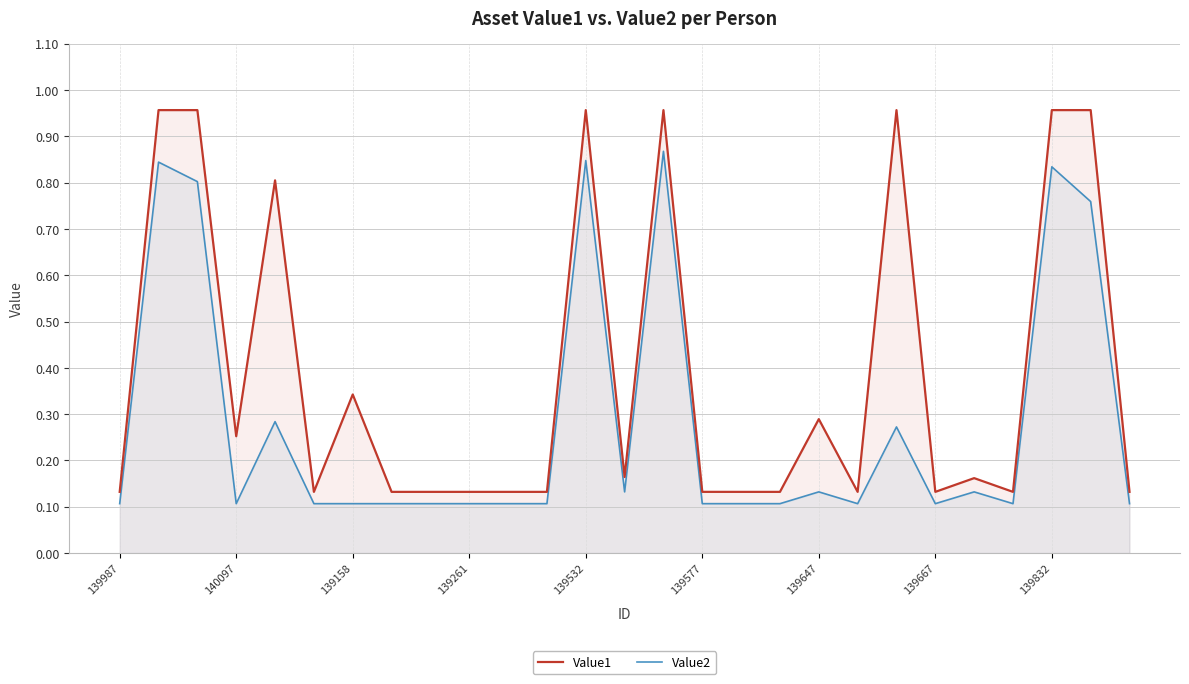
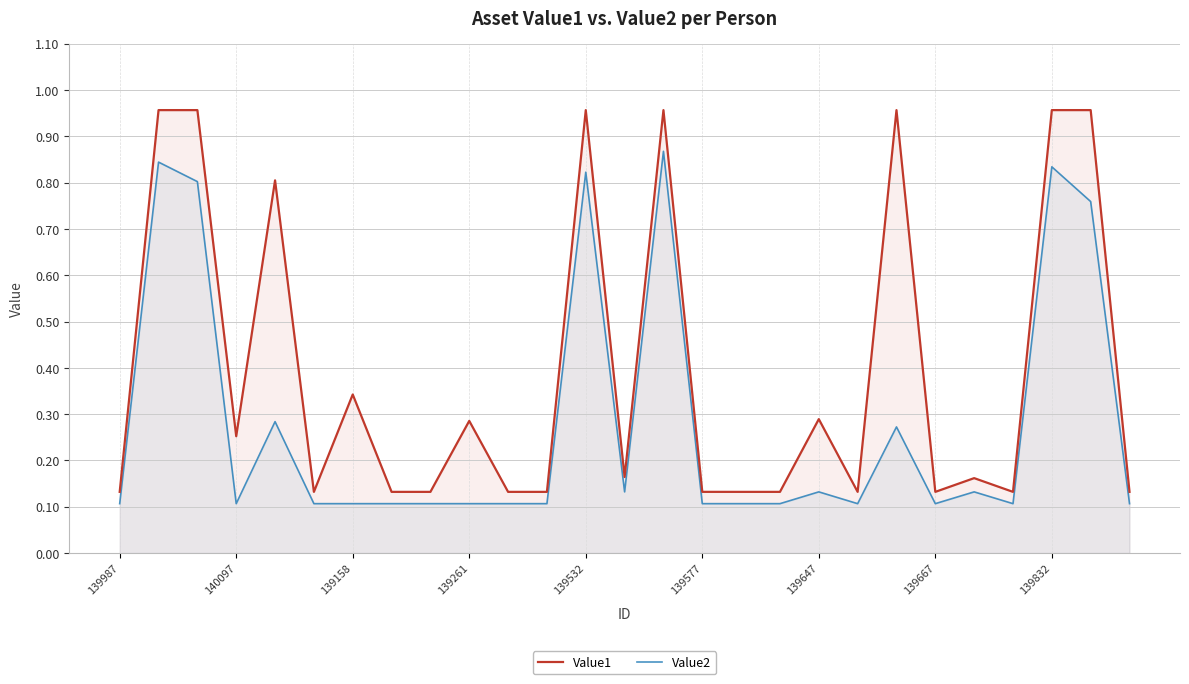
  {
    "Value1": {
      "139987": 0.13,
      "140097": 0.25,
      "139158": 0.34,
-     "139261": 0.13,
+     "139261": 0.29,
      "139532": 0.96,
      "139577": 0.13,
      "139647": 0.29,
      "139667": 0.13,
      "139832": 0.96
    },
    "Value2": {
      "139987": 0.11,
      "140097": 0.11,
      "139158": 0.11,
      "139261": 0.11,
-     "139532": 0.85,
+     "139532": 0.82,
      "139577": 0.11,
      "139647": 0.13,
      "139667": 0.11,
      "139832": 0.83
    }
  }
